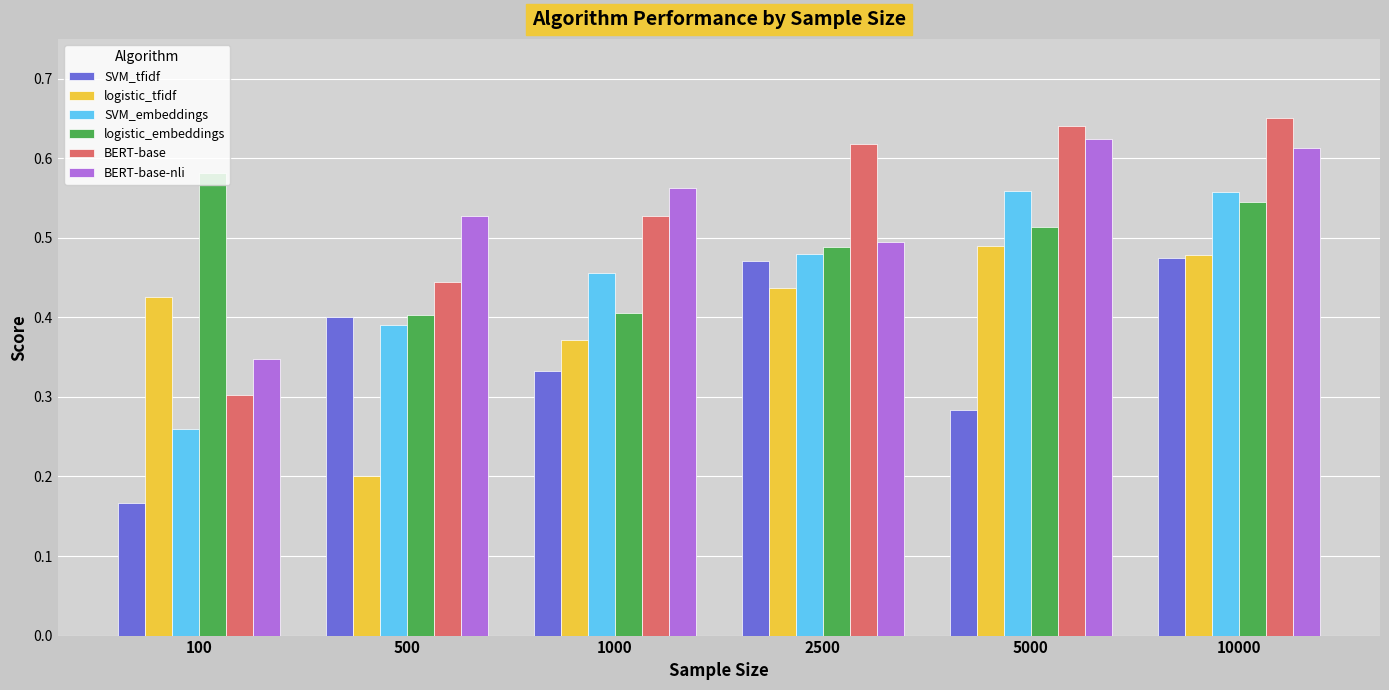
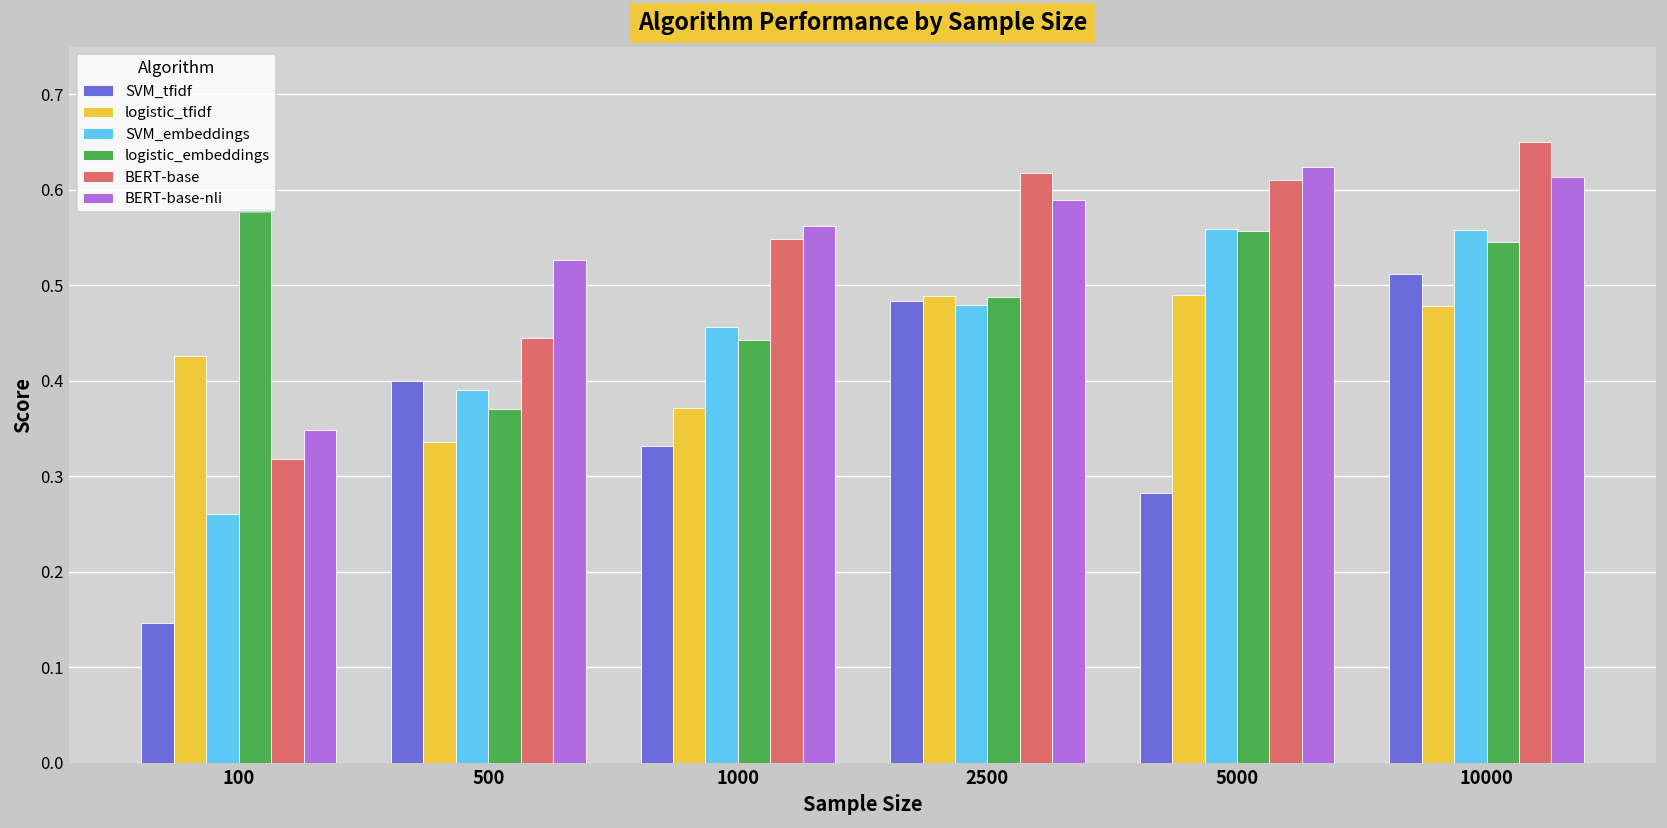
  {
    "SVM_tfidf": {
-     "100": 0.17,
+     "100": 0.15,
      "500": 0.40,
      "1000": 0.33,
-     "2500": 0.47,
+     "2500": 0.48,
      "5000": 0.28,
-     "10000": 0.47
+     "10000": 0.51
    },
    "logistic_tfidf": {
      "100": 0.43,
-     "500": 0.20,
+     "500": 0.34,
      "1000": 0.37,
-     "2500": 0.44,
+     "2500": 0.49,
      "5000": 0.49,
      "10000": 0.48
    },
    "SVM_embeddings": {
      "100": 0.26,
      "500": 0.39,
      "1000": 0.46,
      "2500": 0.48,
      "5000": 0.56,
      "10000": 0.56
    },
    "logistic_embeddings": {
-     "500": 0.40,
-     "1000": 0.41,
+     "500": 0.37,
+     "1000": 0.44,
      "2500": 0.49,
-     "5000": 0.51,
+     "5000": 0.56,
      "10000": 0.55
    },
    "BERT-base": {
-     "100": 0.30,
+     "100": 0.32,
      "500": 0.45,
-     "1000": 0.53,
+     "1000": 0.55,
      "2500": 0.62,
-     "5000": 0.64,
+     "5000": 0.61,
      "10000": 0.65
    },
    "BERT-base-nli": {
      "100": 0.35,
      "500": 0.53,
      "1000": 0.56,
-     "2500": 0.50,
+     "2500": 0.59,
      "5000": 0.62,
      "10000": 0.61
    }
  }
